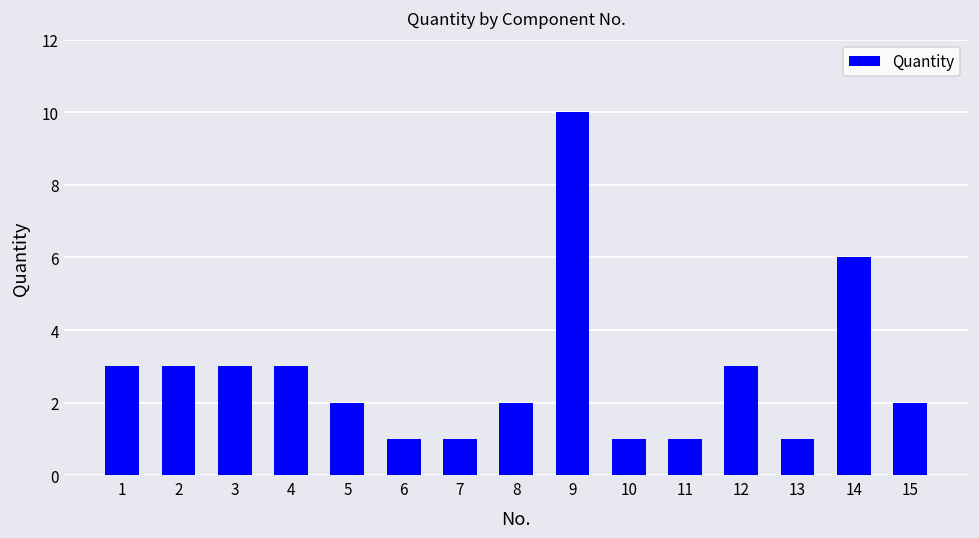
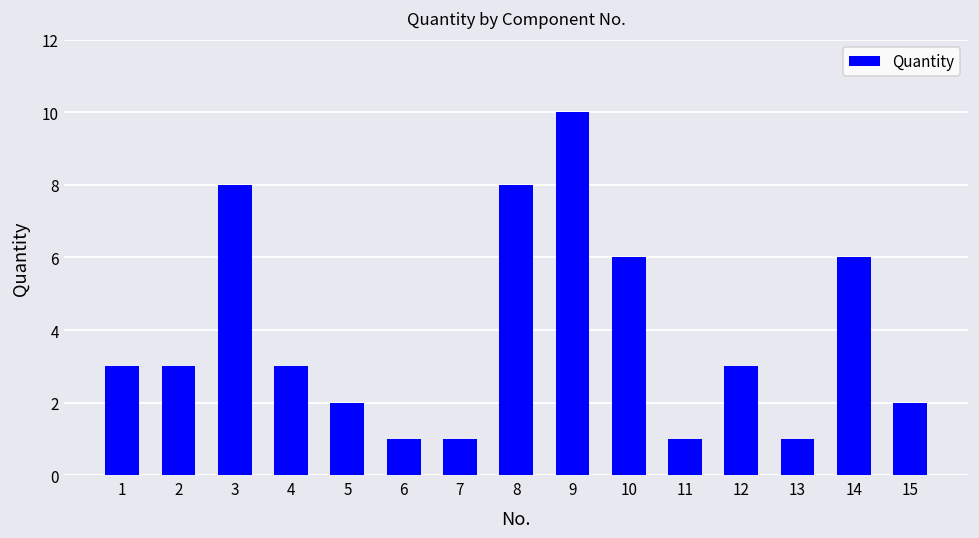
  {
    "1": 3,
    "2": 3,
-   "3": 3,
+   "3": 8,
    "4": 3,
    "5": 2,
    "6": 1,
    "7": 1,
-   "8": 2,
+   "8": 8,
    "9": 10,
-   "10": 1,
+   "10": 6,
    "11": 1,
    "12": 3,
    "13": 1,
    "14": 6,
    "15": 2
  }
